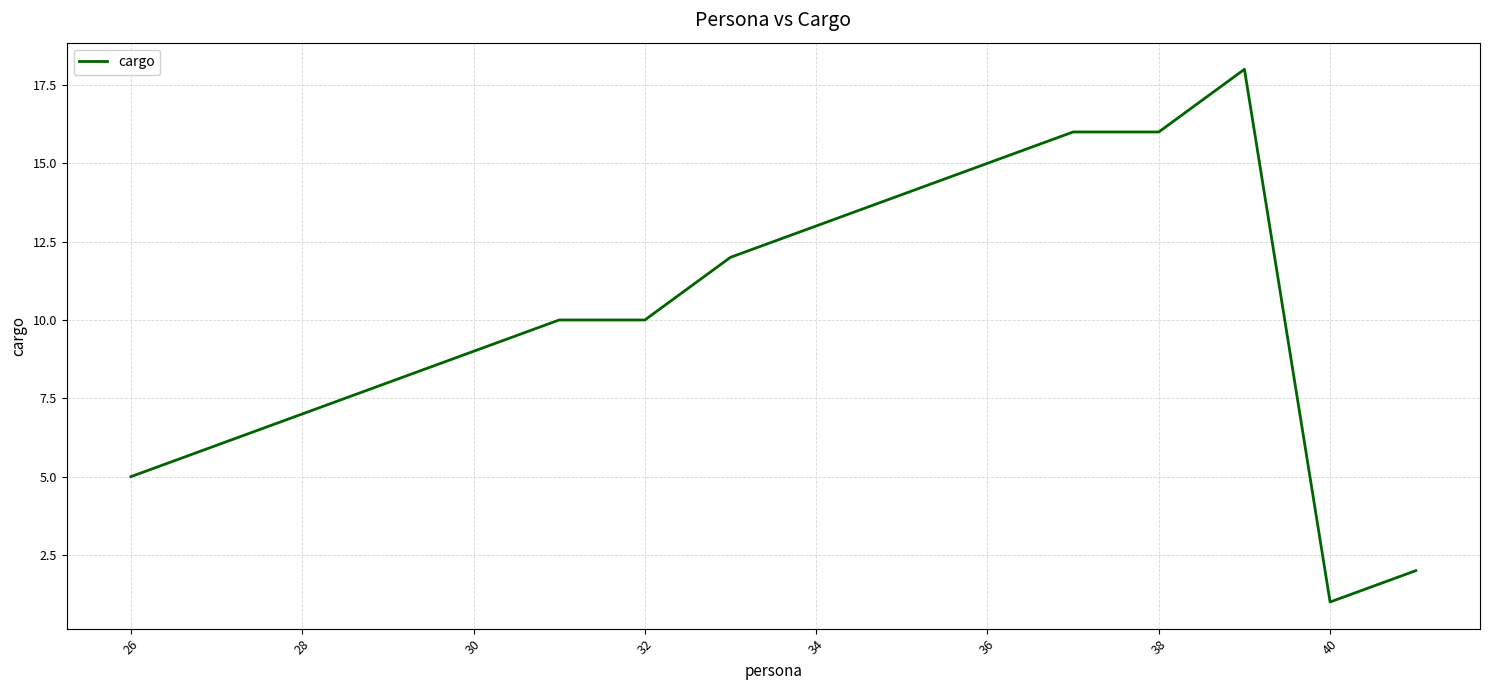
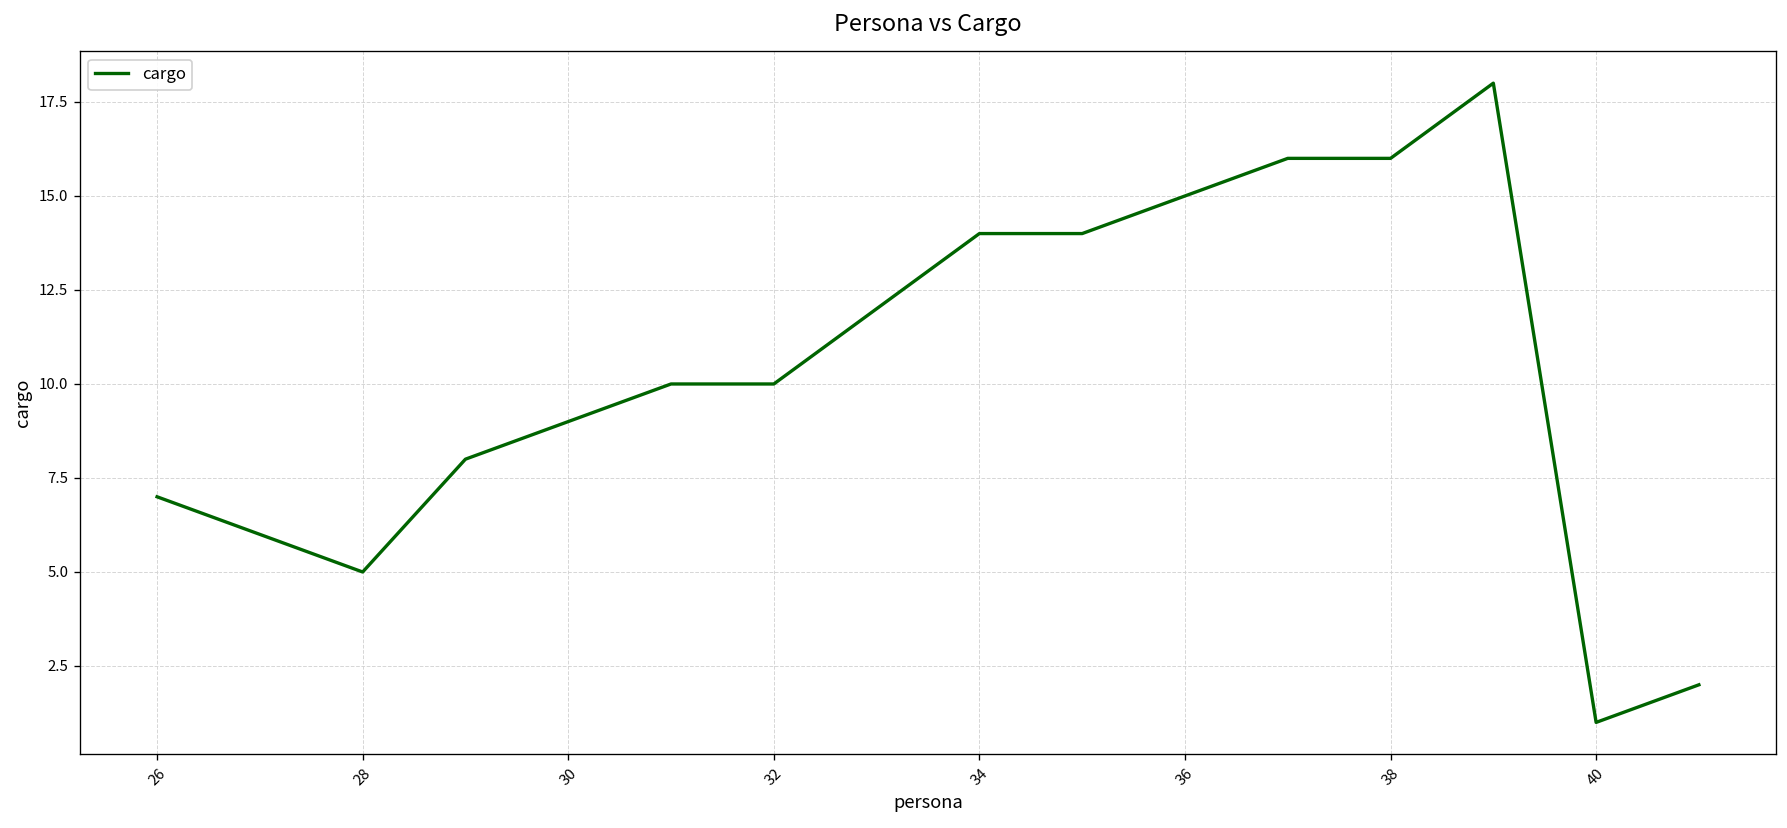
  {
-   "26": 5,
-   "28": 7,
+   "26": 7,
+   "28": 5,
    "30": 9,
    "32": 10,
-   "34": 13,
+   "34": 14,
    "36": 15,
    "38": 16,
    "40": 1
  }
